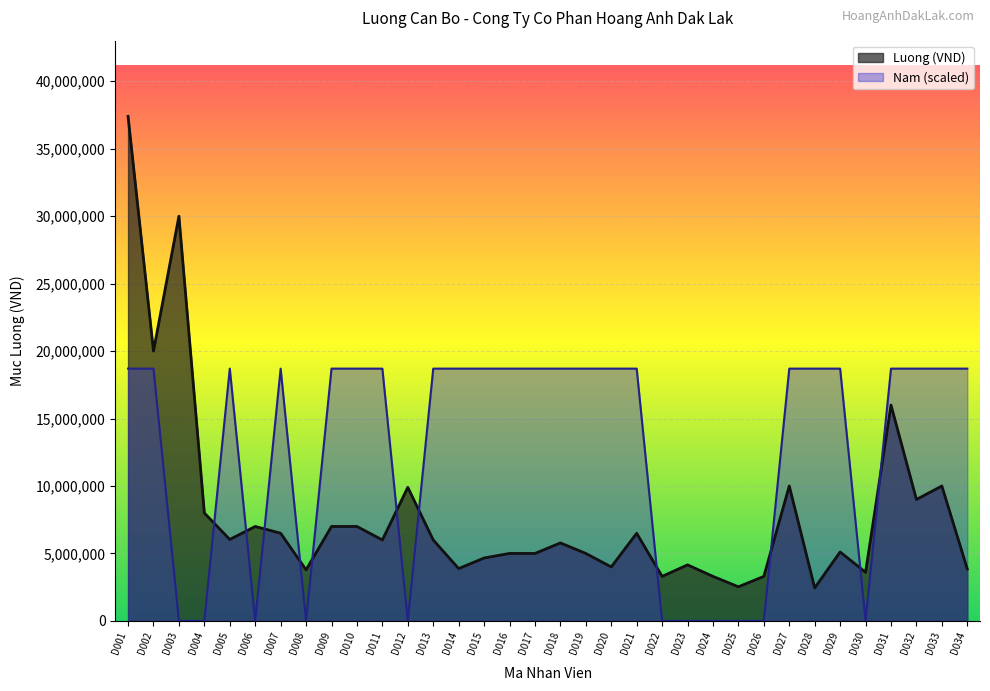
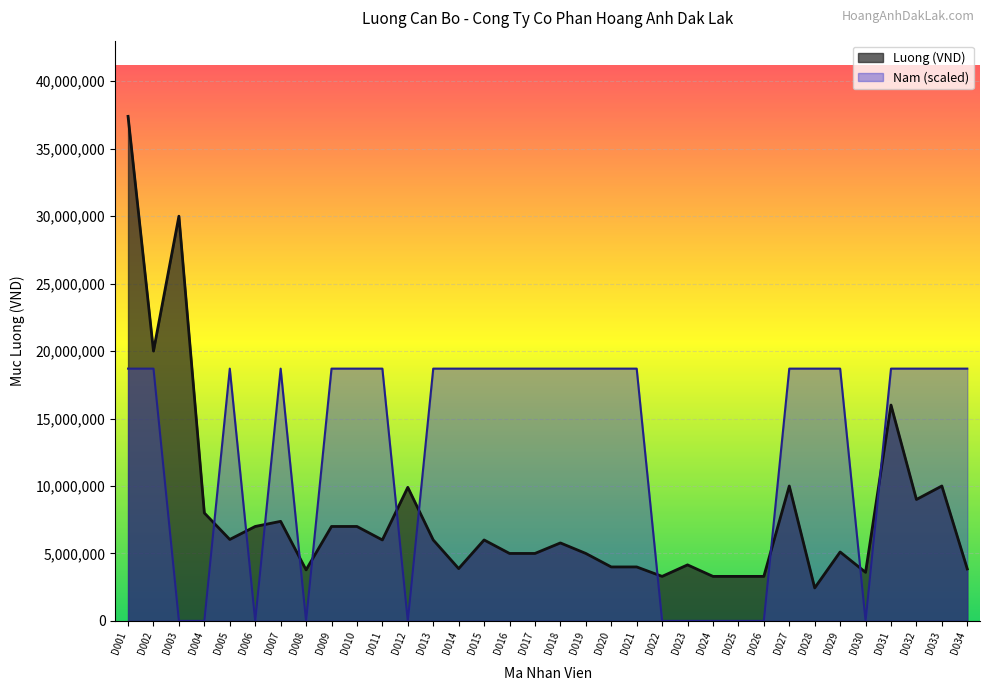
  {
    "Luong (VND)": {
      "D001": "37,400,000",
      "D002": "20,000,000",
      "D003": "30,000,000",
      "D004": "8,000,000",
      "D005": "6,000,000",
      "D006": "7,000,000",
-     "D007": "6,500,000",
+     "D007": "7,400,000",
      "D008": "3,800,000",
      "D009": "7,000,000",
      "D010": "7,000,000",
      "D011": "6,000,000",
      "D012": "9,900,000",
      "D013": "6,000,000",
      "D014": "3,900,000",
-     "D015": "4,700,000",
+     "D015": "6,000,000",
      "D016": "5,000,000",
      "D017": "5,000,000",
      "D018": "5,800,000",
      "D019": "5,000,000",
      "D020": "4,000,000",
-     "D021": "6,500,000",
+     "D021": "4,000,000",
      "D022": "3,300,000",
      "D023": "4,200,000",
      "D024": "3,300,000",
-     "D025": "2,500,000",
+     "D025": "3,300,000",
      "D026": "3,300,000",
      "D027": "10,000,000",
      "D028": "2,400,000",
      "D029": "5,100,000",
      "D030": "3,600,000",
      "D031": "16,000,000",
      "D032": "9,000,000",
      "D033": "10,000,000",
      "D034": "3,900,000"
    },
    "Nam (scaled)": {
      "D001": "18,700,000",
      "D002": "18,700,000",
      "D003": "0",
      "D004": "0",
      "D005": "18,700,000",
      "D006": "0",
      "D007": "18,700,000",
      "D008": "0",
      "D009": "18,700,000",
      "D010": "18,700,000",
      "D011": "18,700,000",
      "D012": "0",
      "D013": "18,700,000",
      "D014": "18,700,000",
      "D015": "18,700,000",
      "D016": "18,700,000",
      "D017": "18,700,000",
      "D018": "18,700,000",
      "D019": "18,700,000",
      "D020": "18,700,000",
      "D021": "18,700,000",
      "D022": "0",
      "D023": "0",
      "D024": "0",
      "D025": "0",
      "D026": "0",
      "D027": "18,700,000",
      "D028": "18,700,000",
      "D029": "18,700,000",
      "D030": "0",
      "D031": "18,700,000",
      "D032": "18,700,000",
      "D033": "18,700,000",
      "D034": "18,700,000"
    }
  }
